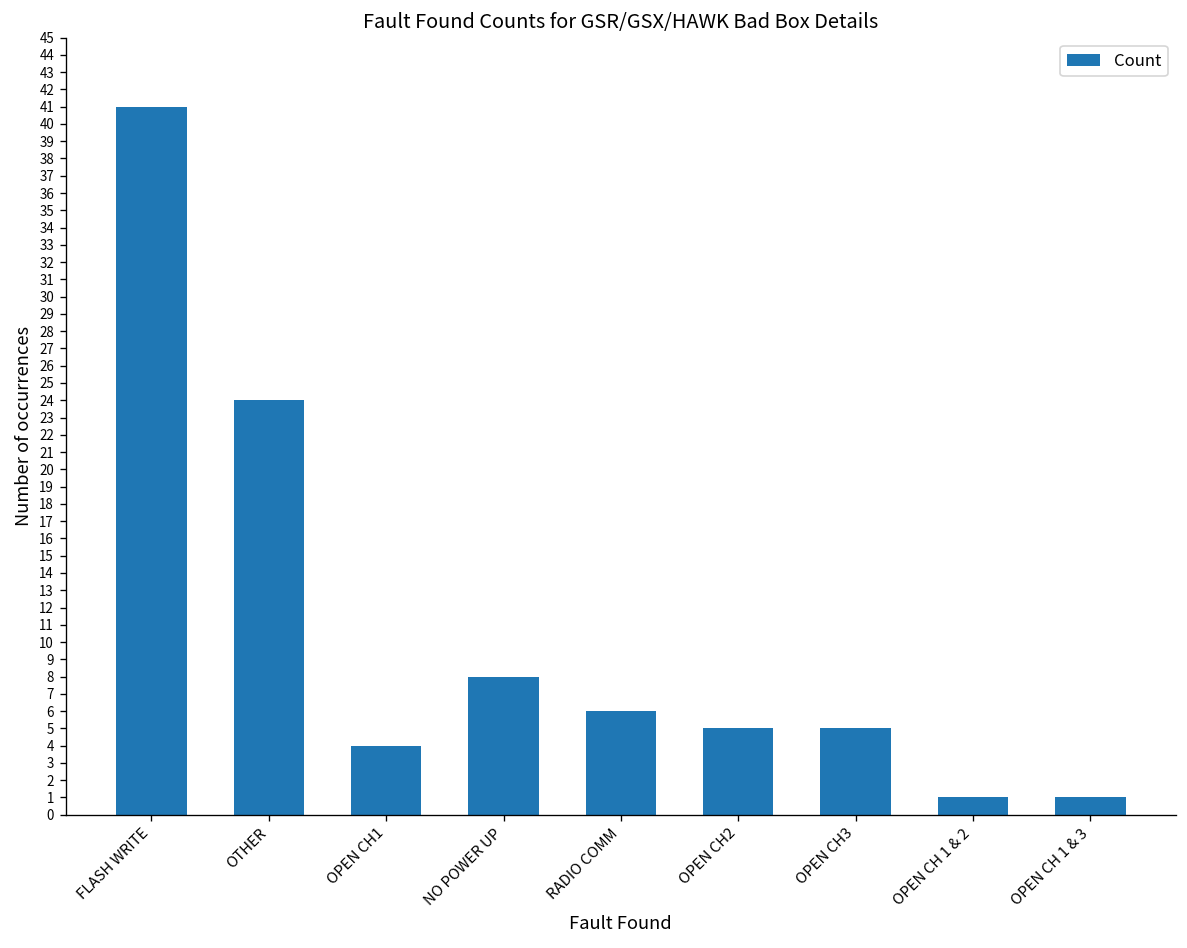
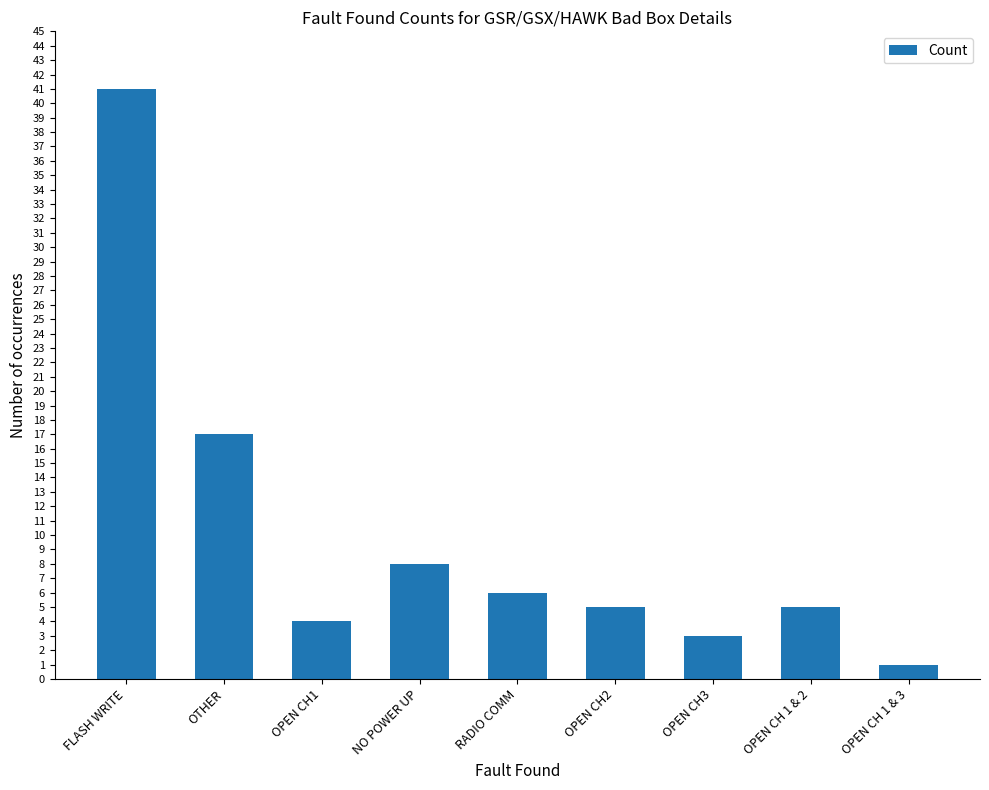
  {
    "FLASH WRITE": 41,
-   "OTHER": 24,
+   "OTHER": 17,
    "OPEN CH1": 4,
    "NO POWER UP": 8,
    "RADIO COMM": 6,
    "OPEN CH2": 5,
-   "OPEN CH3": 5,
-   "OPEN CH 1 & 2": 1,
+   "OPEN CH3": 3,
+   "OPEN CH 1 & 2": 5,
    "OPEN CH 1 & 3": 1
  }
